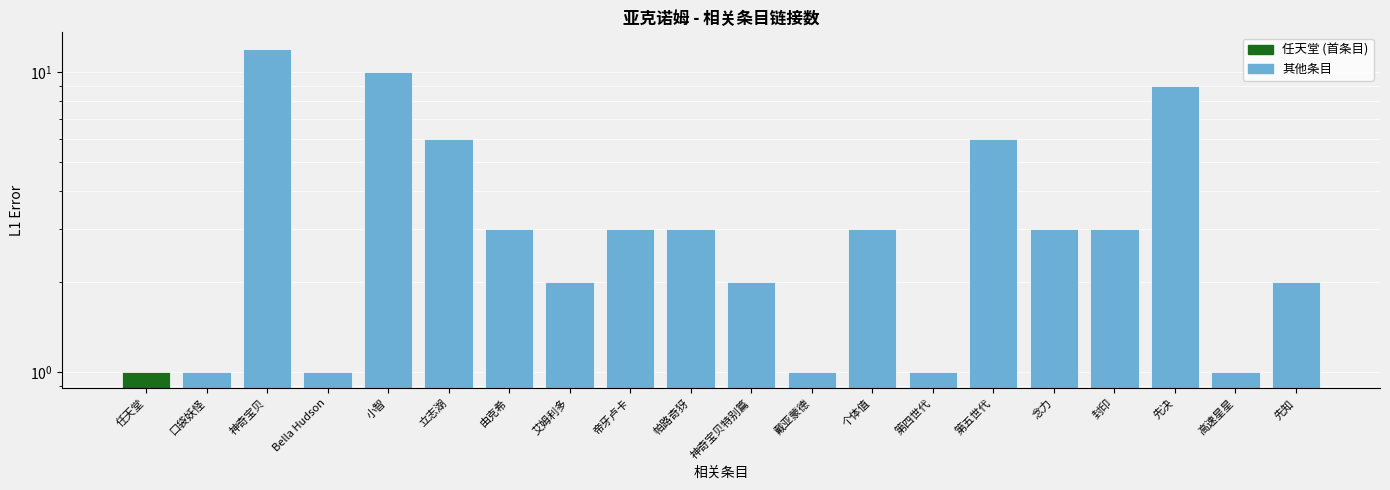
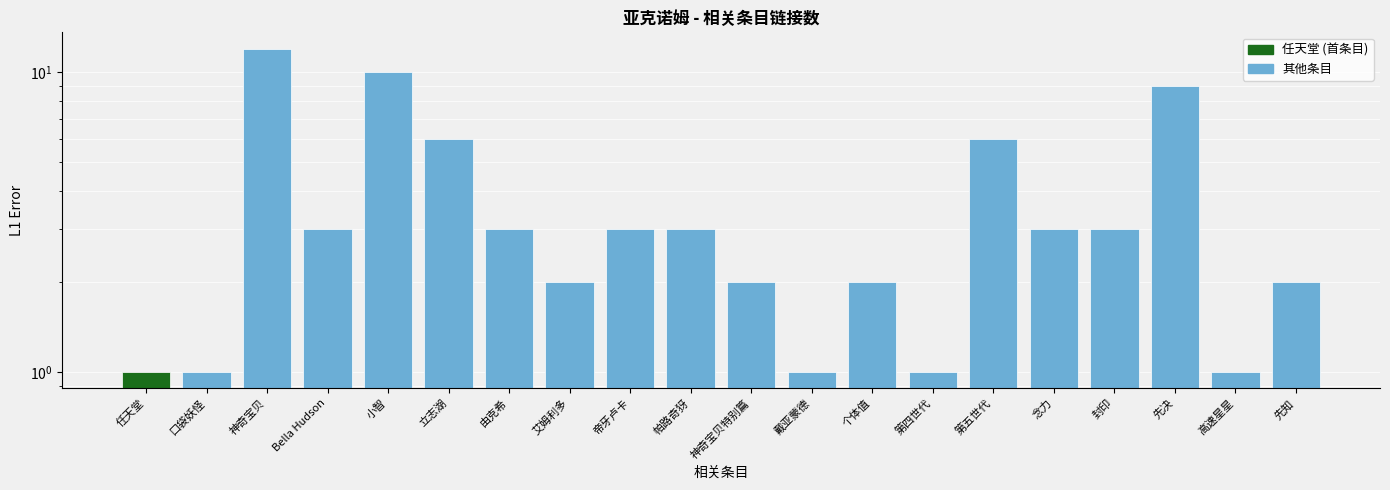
  {
    "任天堂": 1,
    "口袋妖怪": 1,
    "神奇宝贝": 12,
-   "Bella Hudson": 1,
+   "Bella Hudson": 3,
    "小智": 10,
    "立志湖": 6,
    "由克希": 3,
    "艾姆利多": 2,
    "帝牙卢卡": 3,
    "帕路奇犽": 3,
    "神奇宝贝特别篇": 2,
    "戴亚蒙德": 1,
-   "个体值": 3,
+   "个体值": 2,
    "第四世代": 1,
    "第五世代": 6,
    "念力": 3,
    "封印": 3,
    "先决": 9,
    "高速星星": 1,
    "先知": 2
  }
